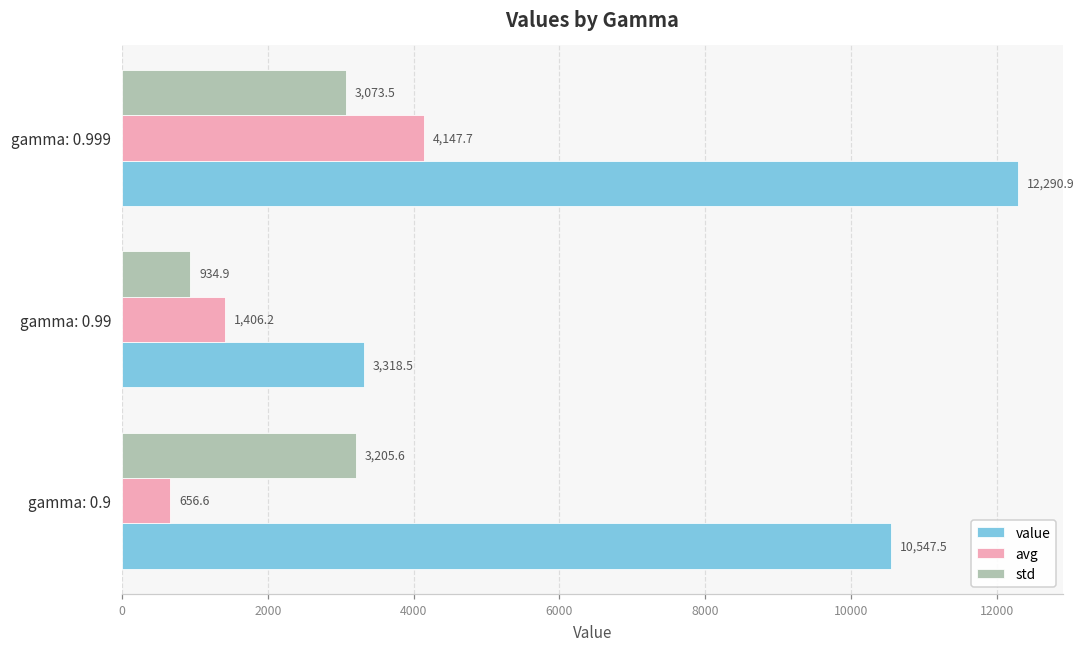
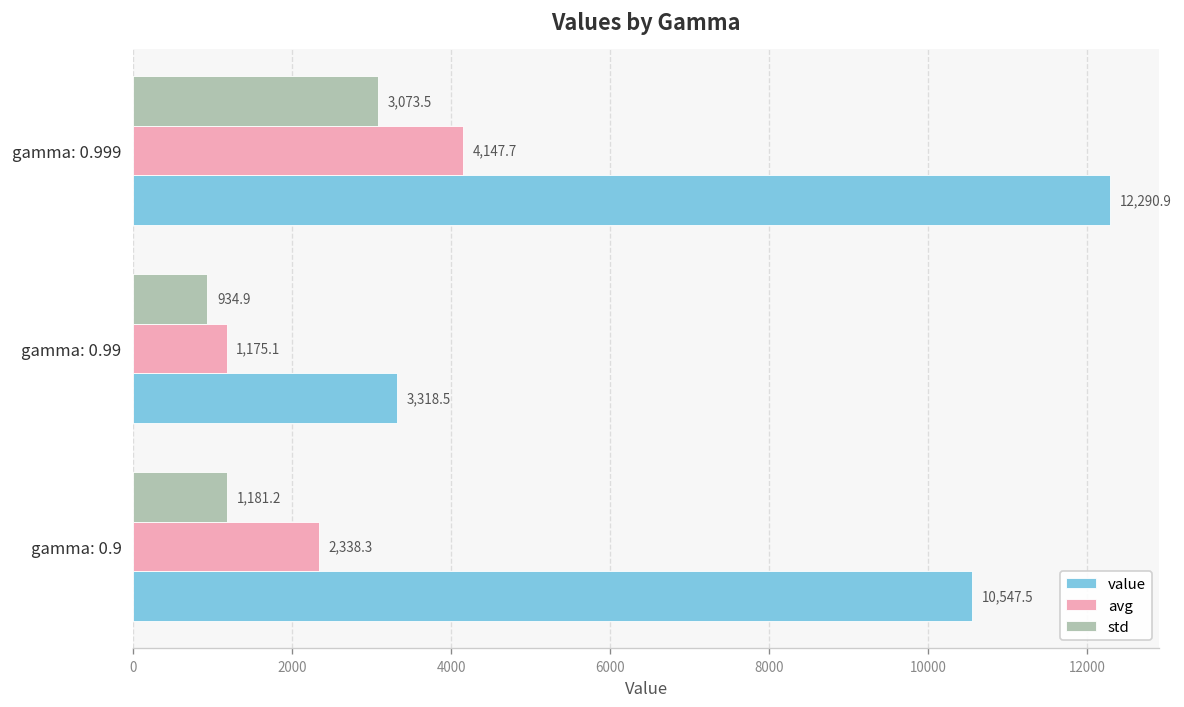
  {
    "value": {
      "gamma: 0.999": "12,290.9",
      "gamma: 0.99": "3,318.5",
      "gamma: 0.9": "10,547.5"
    },
    "avg": {
      "gamma: 0.999": "4,147.7",
-     "gamma: 0.99": "1,406.2",
-     "gamma: 0.9": "656.6"
+     "gamma: 0.99": "1,175.1",
+     "gamma: 0.9": "2,338.3"
    },
    "std": {
      "gamma: 0.999": "3,073.5",
      "gamma: 0.99": "934.9",
-     "gamma: 0.9": "3,205.6"
+     "gamma: 0.9": "1,181.2"
    }
  }
